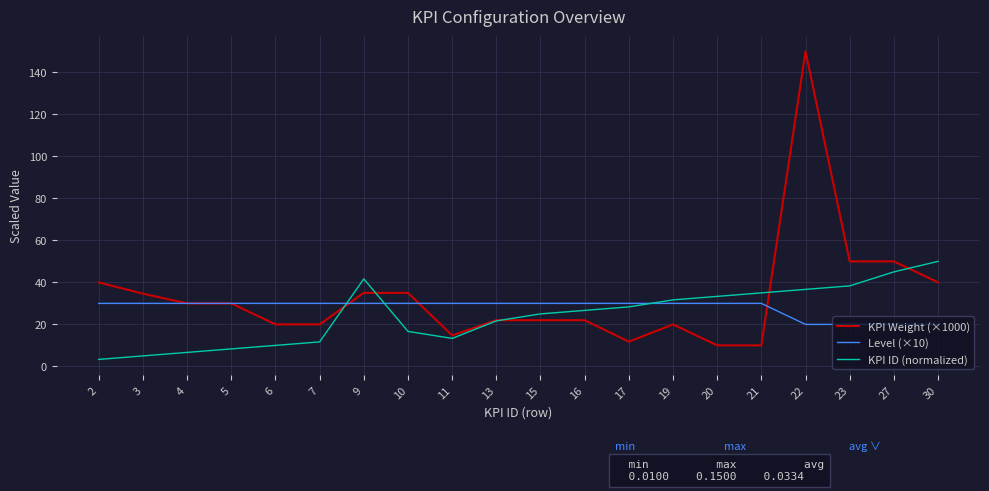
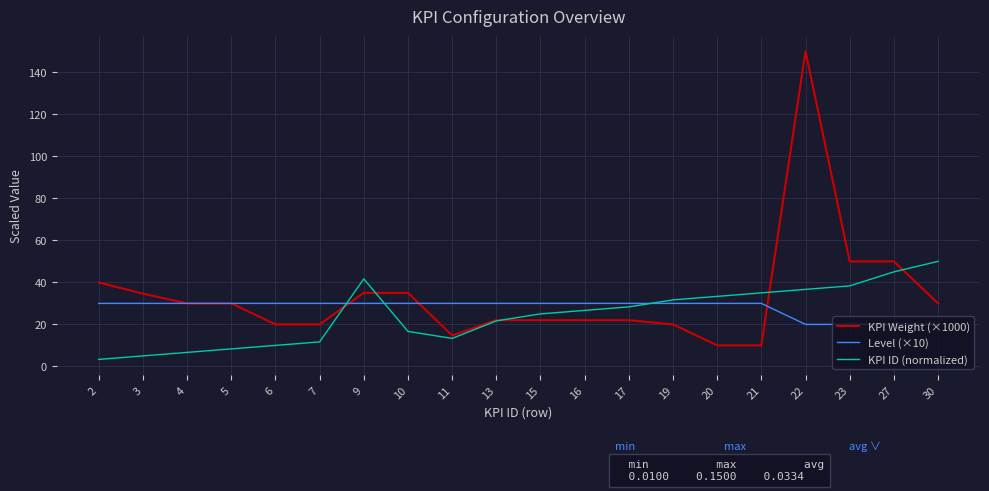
  {
    "KPI Weight (×1000)": {
      "2": 40,
      "3": 35,
      "6": 20,
      "7": 20,
      "9": 35,
      "10": 35,
      "11": 15,
      "15": 22,
      "16": 22,
-     "17": 12,
+     "17": 22,
      "19": 20,
      "20": 10,
      "21": 10,
      "22": 150,
      "23": 50,
      "27": 50,
-     "30": 40
+     "30": 30
    },
    "Level (×10)": {
      "2": 30,
      "3": 30,
      "6": 30,
      "7": 30,
      "9": 30,
      "10": 30,
      "11": 30,
      "13": 30,
      "15": 30,
      "16": 30,
      "17": 30,
      "19": 30,
      "20": 30,
      "21": 30,
      "22": 20
    },
    "KPI ID (normalized)": {
      "2": 3,
      "3": 5,
      "4": 7,
      "5": 8,
      "6": 10,
      "7": 12,
      "9": 42,
      "10": 17,
      "11": 13,
      "15": 25,
      "16": 27,
      "17": 28,
      "19": 32,
      "20": 33,
      "21": 35,
      "22": 37,
      "23": 38,
      "27": 45,
      "30": 50
    }
  }
